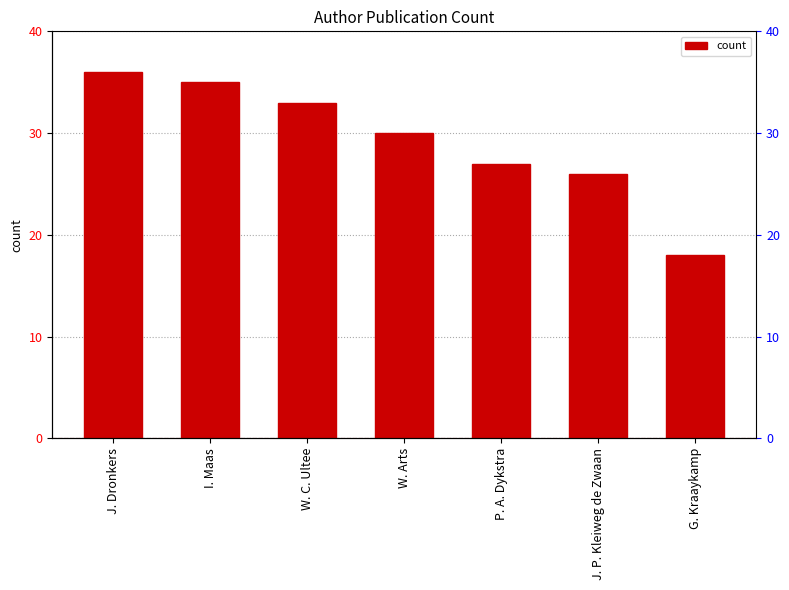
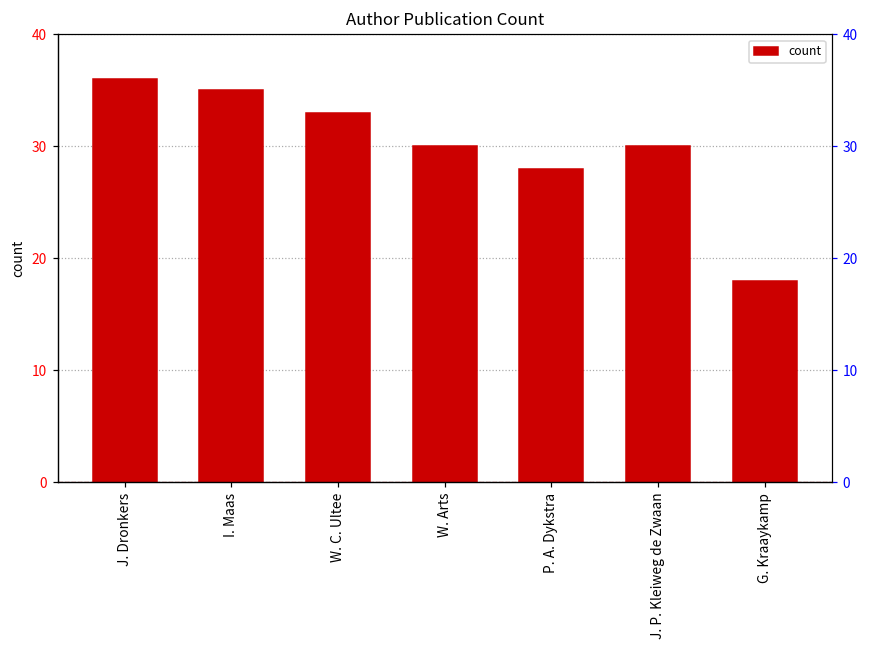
  {
    "J. Dronkers": 36,
    "I. Maas": 35,
    "W. C. Ultee": 33,
    "W. Arts": 30,
-   "P. A. Dykstra": 27,
-   "J. P. Kleiweg de Zwaan": 26,
+   "P. A. Dykstra": 28,
+   "J. P. Kleiweg de Zwaan": 30,
    "G. Kraaykamp": 18
  }
